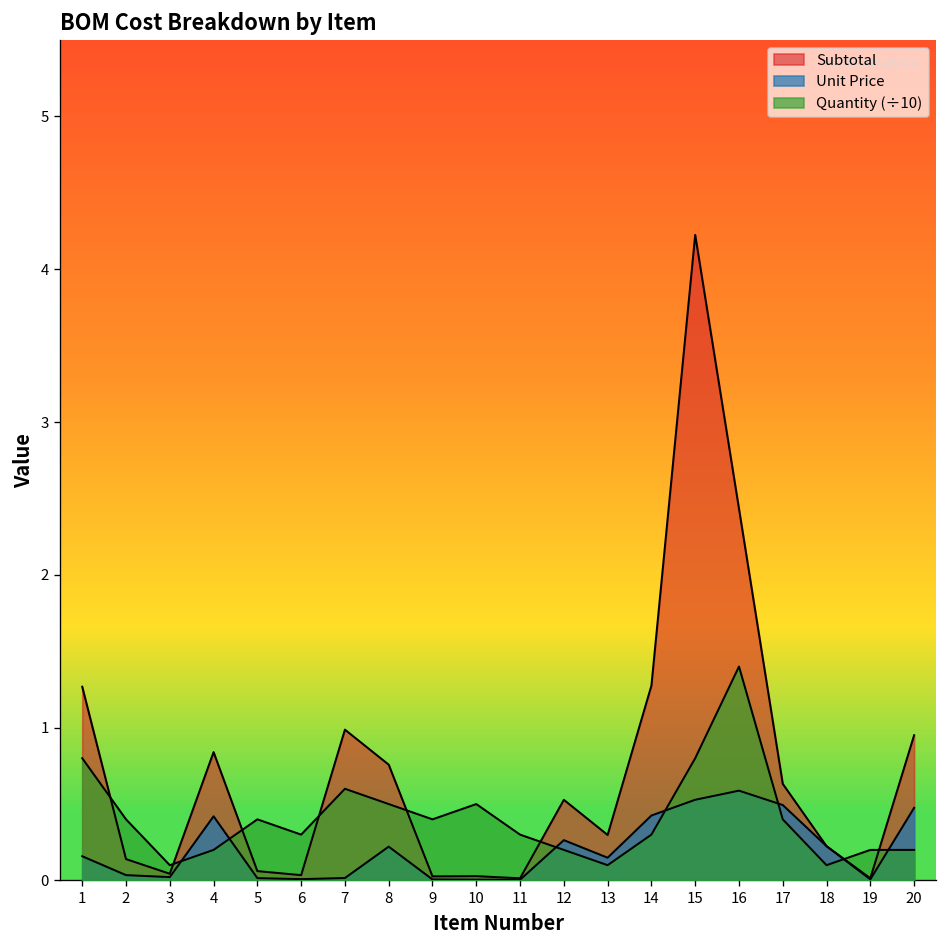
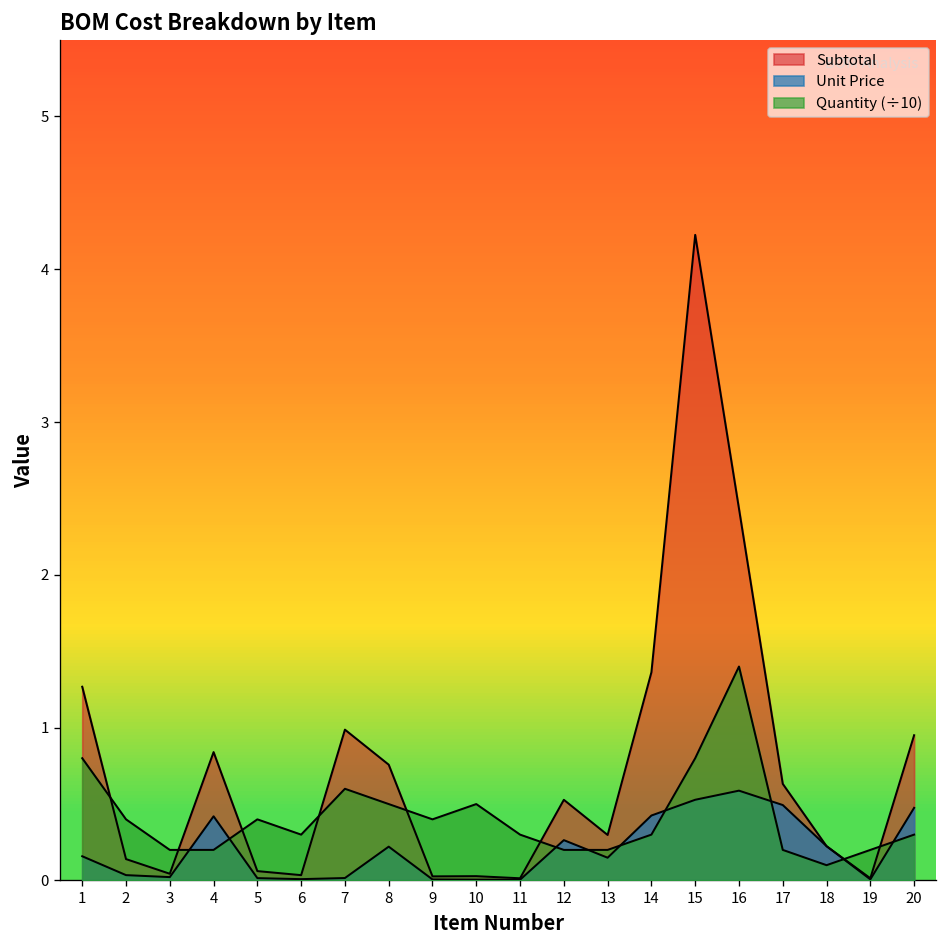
  {
    "Subtotal": {
      "1": 1.27,
      "2": 0.14,
      "3": 0.04,
      "4": 0.84,
      "5": 0.06,
      "6": 0.03,
      "7": 0.99,
      "8": 0.76,
      "9": 0.03,
      "10": 0.03,
      "12": 0.53,
      "13": 0.30,
-     "14": 1.28,
+     "14": 1.36,
      "15": 4.22,
      "16": 2.43,
      "17": 0.63,
      "20": 0.95
    },
    "Unit Price": {
      "1": 0.16,
      "2": 0.03,
      "3": 0.02,
      "4": 0.42,
      "5": 0.02,
      "6": 0.01,
      "7": 0.02,
      "8": 0.22,
      "9": 0.01,
      "10": 0.01,
      "12": 0.26,
      "13": 0.15,
      "14": 0.43,
      "15": 0.53,
      "16": 0.59,
      "17": 0.49,
      "20": 0.48
    },
    "Quantity (÷10)": {
      "1": 0.80,
      "2": 0.40,
-     "3": 0.10,
+     "3": 0.20,
      "4": 0.20,
      "5": 0.40,
      "6": 0.30,
      "7": 0.60,
      "8": 0.50,
      "9": 0.40,
      "10": 0.50,
      "11": 0.30,
      "12": 0.20,
-     "13": 0.10,
+     "13": 0.20,
      "14": 0.30,
      "15": 0.80,
      "16": 1.40,
-     "17": 0.40,
+     "17": 0.20,
      "18": 0.10,
      "19": 0.20,
-     "20": 0.20
+     "20": 0.30
    }
  }
